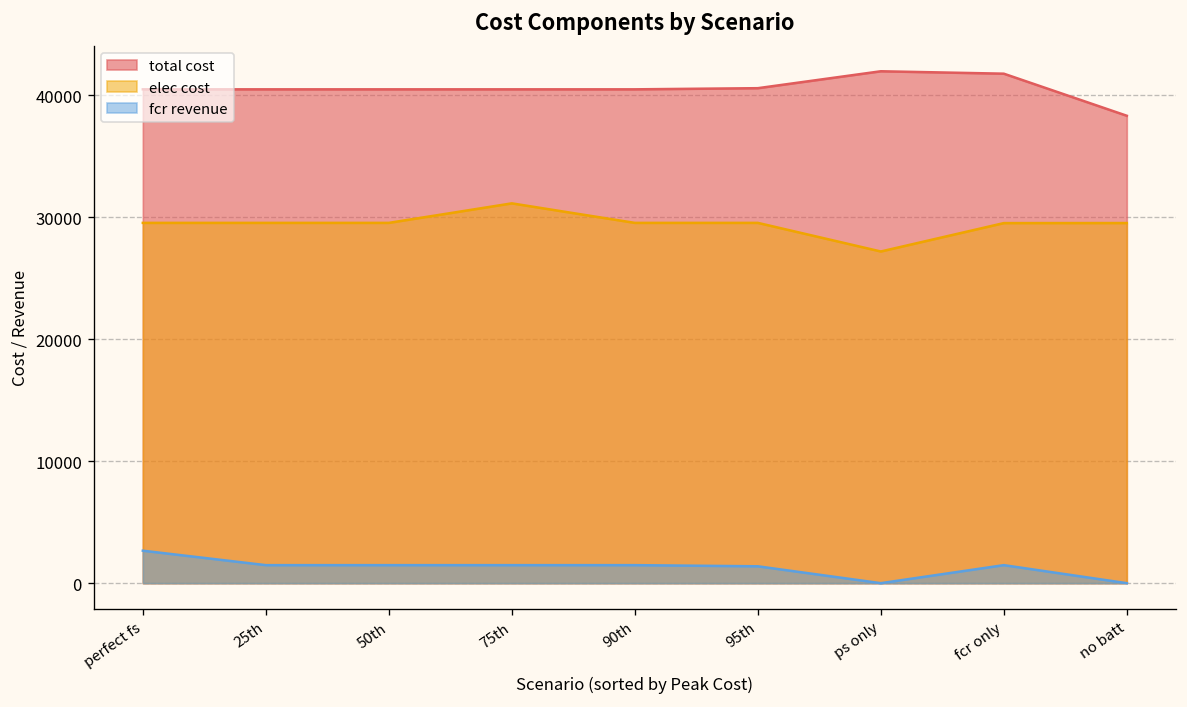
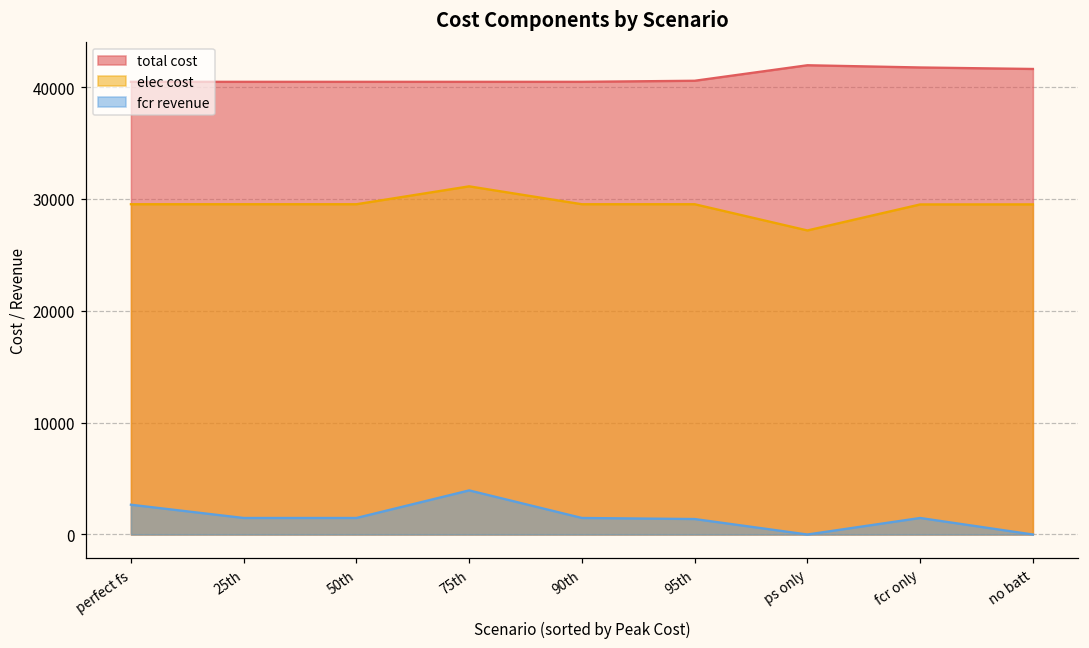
  {
    "total cost": {
      "25th": 40500,
      "50th": 40500,
      "75th": 40500,
      "90th": 40500,
      "95th": 40600,
      "ps only": 42000,
      "fcr only": 41800,
-     "no batt": 38300
+     "no batt": 41600
    },
    "elec cost": {
      "perfect fs": 29500,
      "25th": 29500,
      "50th": 29500,
      "75th": 31100,
      "90th": 29500,
      "95th": 29500,
      "ps only": 27200,
      "fcr only": 29500,
      "no batt": 29500
    },
    "fcr revenue": {
      "perfect fs": 2700,
      "25th": 1500,
      "50th": 1500,
-     "75th": 1500,
+     "75th": 3900,
      "90th": 1500,
      "95th": 1400,
      "ps only": 0,
      "fcr only": 1500,
      "no batt": 0
    }
  }
